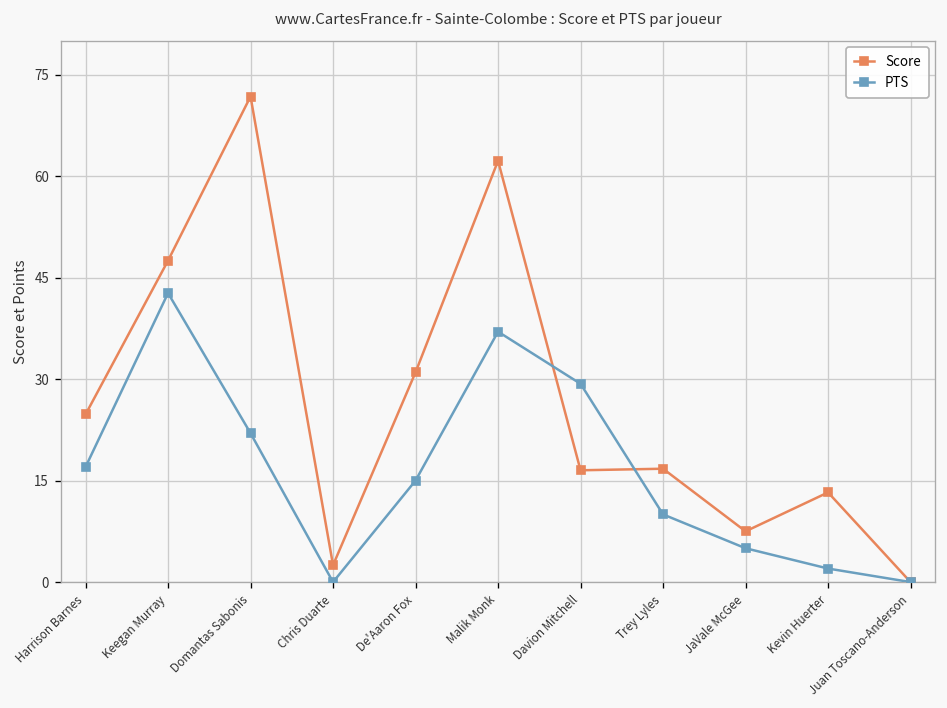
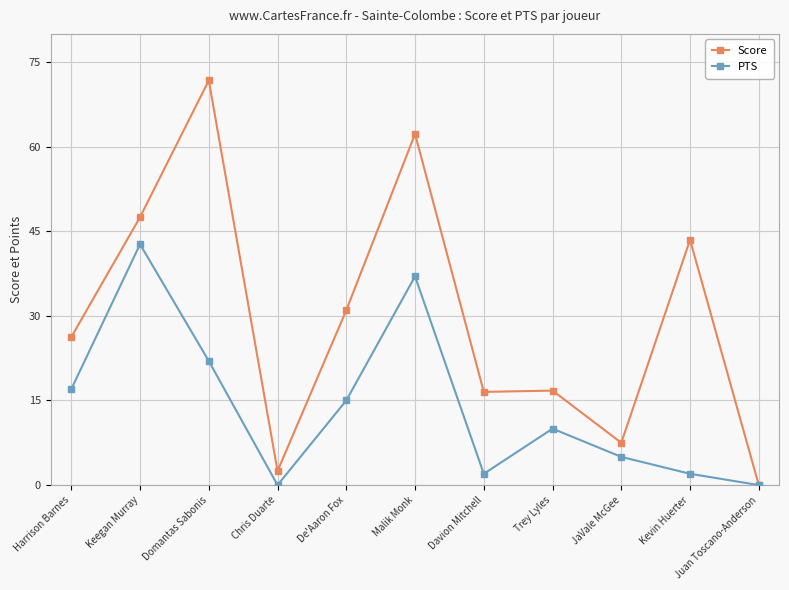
  {
    "Score": {
-     "Harrison Barnes": 25,
+     "Harrison Barnes": 26,
      "Keegan Murray": 48,
      "Domantas Sabonis": 72,
      "Chris Duarte": 3,
      "De'Aaron Fox": 31,
      "Malik Monk": 62,
      "Davion Mitchell": 17,
      "Trey Lyles": 17,
      "JaVale McGee": 8,
-     "Kevin Huerter": 13
+     "Kevin Huerter": 43
    },
    "PTS": {
      "Harrison Barnes": 17,
      "Keegan Murray": 43,
      "Domantas Sabonis": 22,
      "Chris Duarte": 0,
      "De'Aaron Fox": 15,
      "Malik Monk": 37,
-     "Davion Mitchell": 29,
+     "Davion Mitchell": 2,
      "Trey Lyles": 10,
      "JaVale McGee": 5,
      "Kevin Huerter": 2
    }
  }
